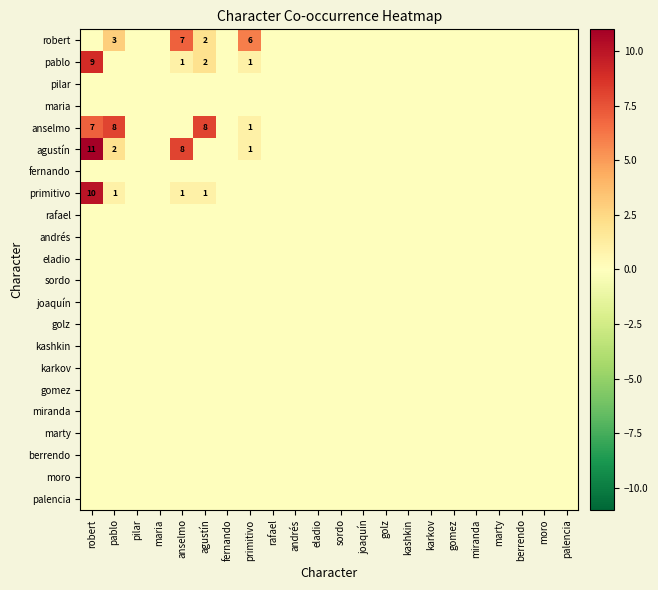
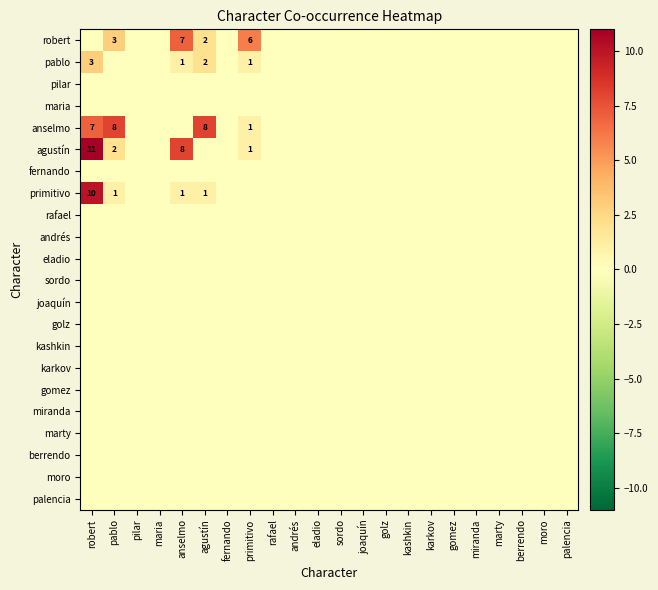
  {
    "robert": {
      "pablo": 3,
      "anselmo": 7,
      "agustín": 2,
      "primitivo": 6
    },
    "pablo": {
-     "robert": 9,
+     "robert": 3,
      "anselmo": 1,
      "agustín": 2,
      "primitivo": 1
    },
    "anselmo": {
      "robert": 7,
      "pablo": 8,
      "agustín": 8,
      "primitivo": 1
    },
    "agustín": {
      "robert": 11,
      "pablo": 2,
      "anselmo": 8,
      "primitivo": 1
    },
    "primitivo": {
      "robert": 10,
      "pablo": 1,
      "anselmo": 1,
      "agustín": 1
    }
  }
